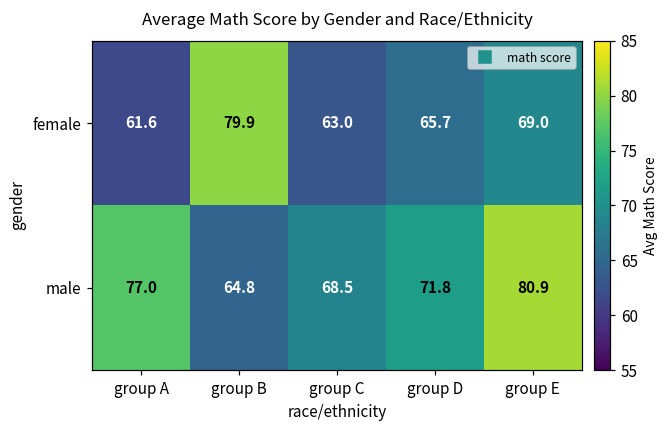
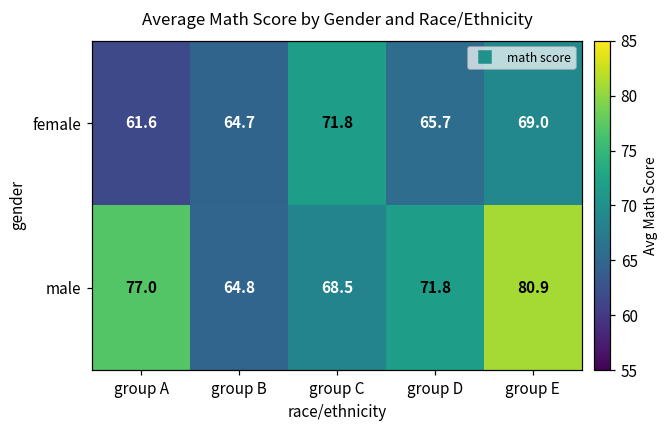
  {
    "female": {
      "group A": 61.6,
-     "group B": 79.9,
-     "group C": 63.0,
+     "group B": 64.7,
+     "group C": 71.8,
      "group D": 65.7,
      "group E": 69.0
    },
    "male": {
      "group A": 77.0,
      "group B": 64.8,
      "group C": 68.5,
      "group D": 71.8,
      "group E": 80.9
    }
  }
